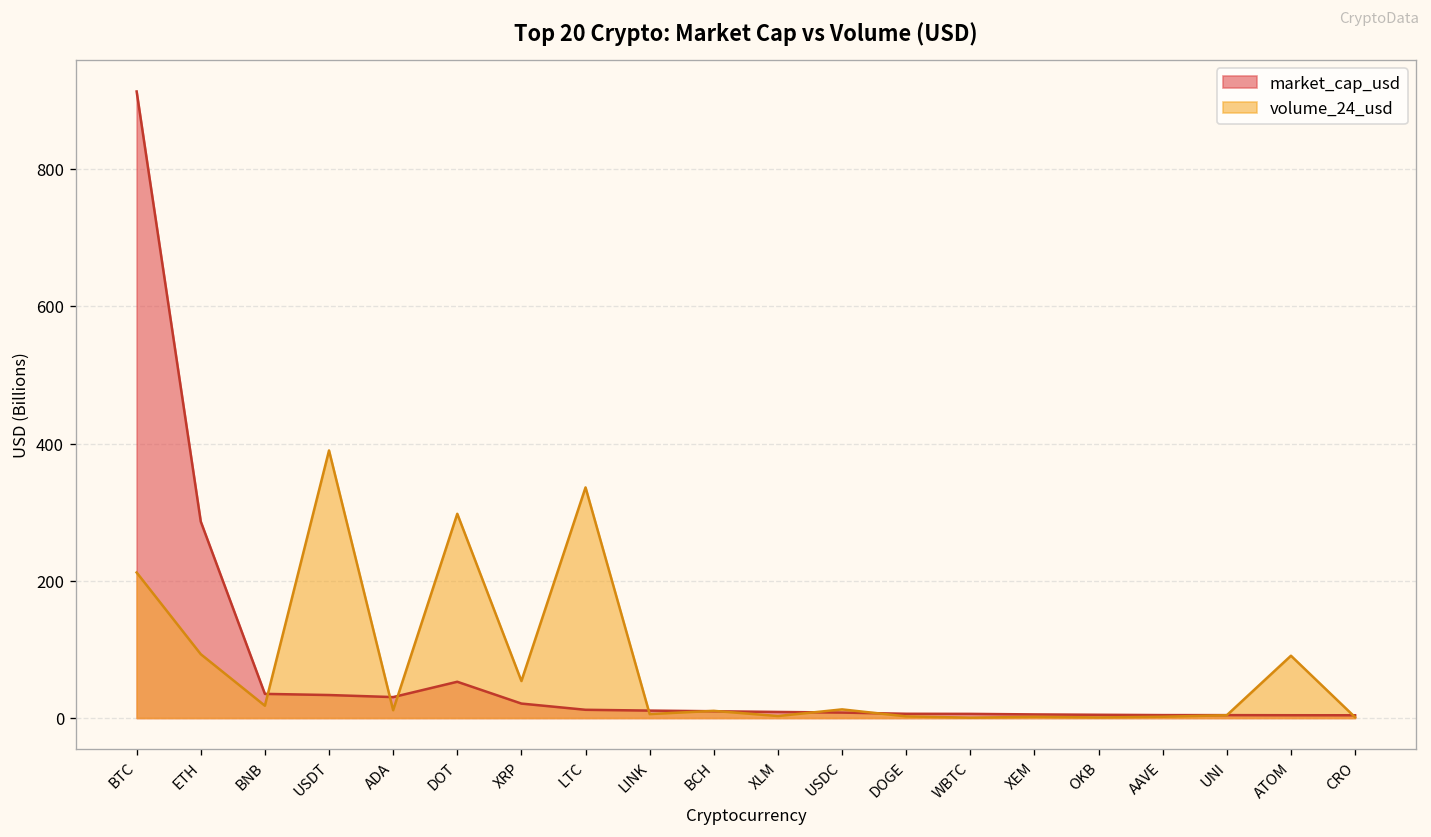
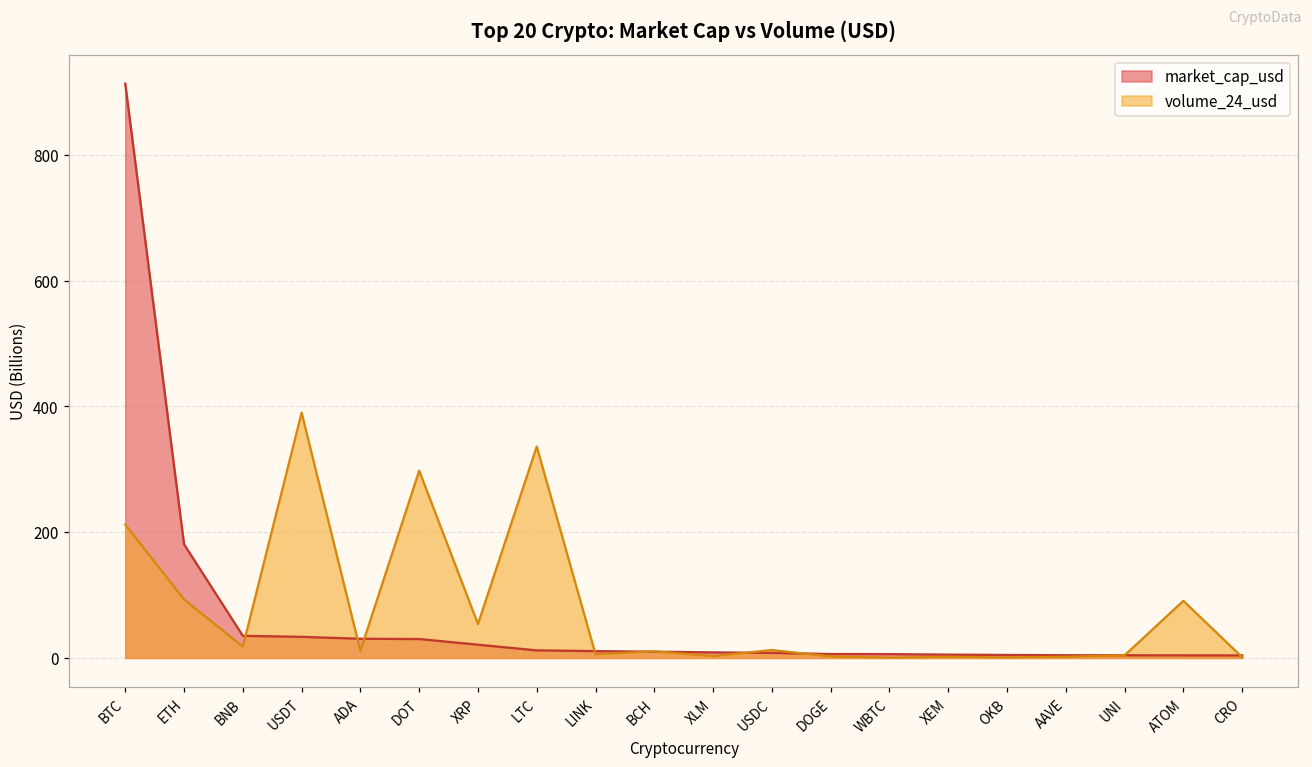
  {
    "market_cap_usd": {
      "BTC": 910,
-     "ETH": 290,
+     "ETH": 180,
      "BNB": 40,
      "USDT": 30,
      "ADA": 30,
-     "DOT": 50,
+     "DOT": 30,
      "XRP": 20,
      "LTC": 10,
      "LINK": 10,
      "XLM": 10,
      "USDC": 10,
      "WBTC": 10,
      "ATOM": 0
    },
    "volume_24_usd": {
      "BTC": 210,
      "ETH": 90,
      "BNB": 20,
      "USDT": 390,
      "ADA": 10,
      "DOT": 300,
      "XRP": 50,
      "LTC": 340,
      "LINK": 10,
      "XLM": 0,
      "USDC": 10,
      "WBTC": 0,
      "ATOM": 90
    }
  }
